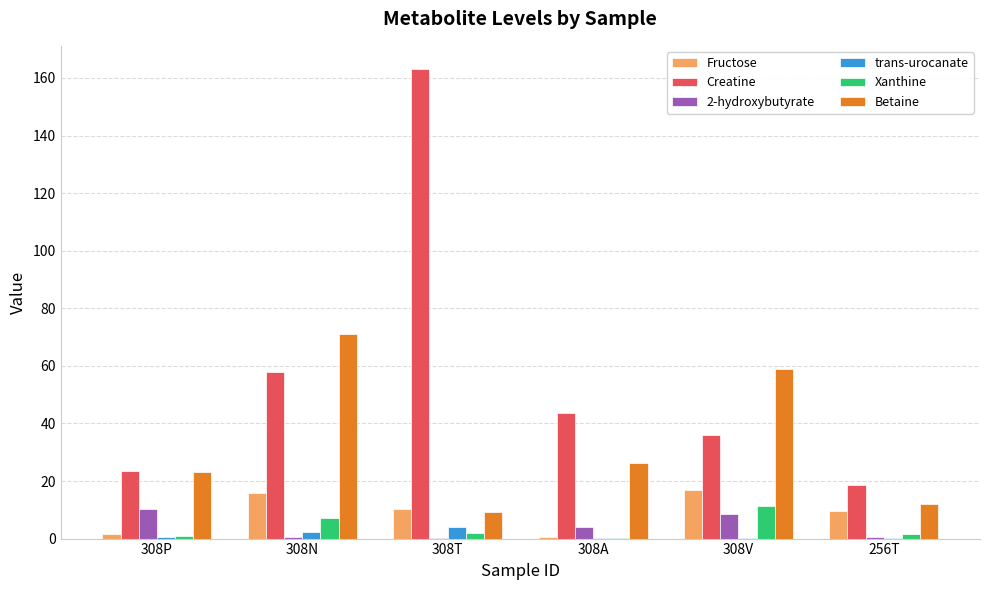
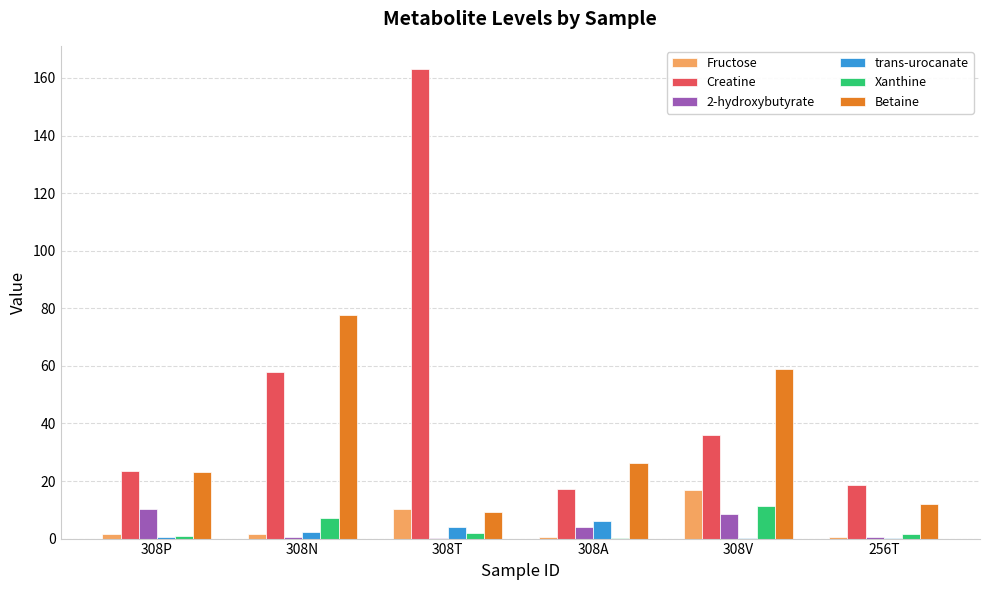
  {
    "Fructose": {
      "308P": 2,
-     "308N": 16,
+     "308N": 1,
      "308T": 10,
      "308V": 17,
-     "256T": 10
+     "256T": 1
    },
    "Creatine": {
      "308P": 23,
      "308N": 58,
      "308T": 163,
-     "308A": 44,
+     "308A": 17,
      "308V": 36,
      "256T": 19
    },
    "2-hydroxybutyrate": {
      "308P": 10,
      "308A": 4,
      "308V": 9
    },
    "trans-urocanate": {
      "308N": 2,
      "308T": 4,
-     "308A": 0
+     "308A": 6
    },
    "Xanthine": {
      "308P": 1,
      "308N": 7,
      "308T": 2,
      "308V": 11,
      "256T": 2
    },
    "Betaine": {
      "308P": 23,
-     "308N": 71,
+     "308N": 78,
      "308T": 9,
      "308A": 26,
      "308V": 59,
      "256T": 12
    }
  }
